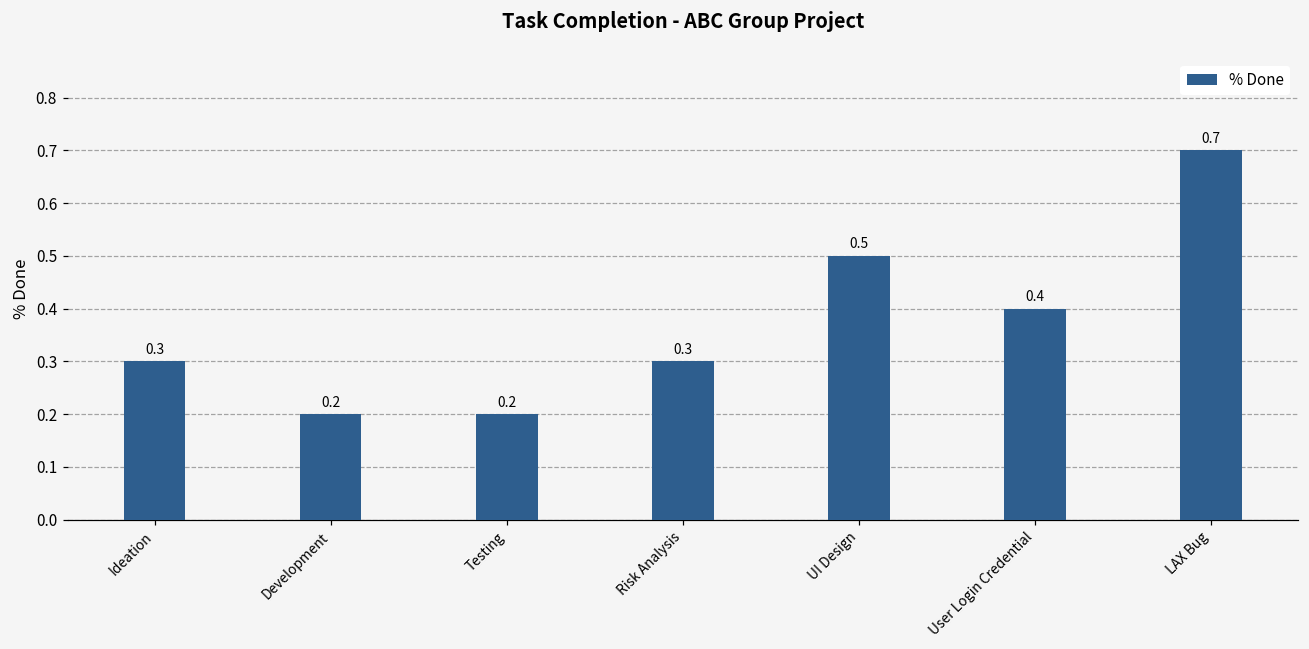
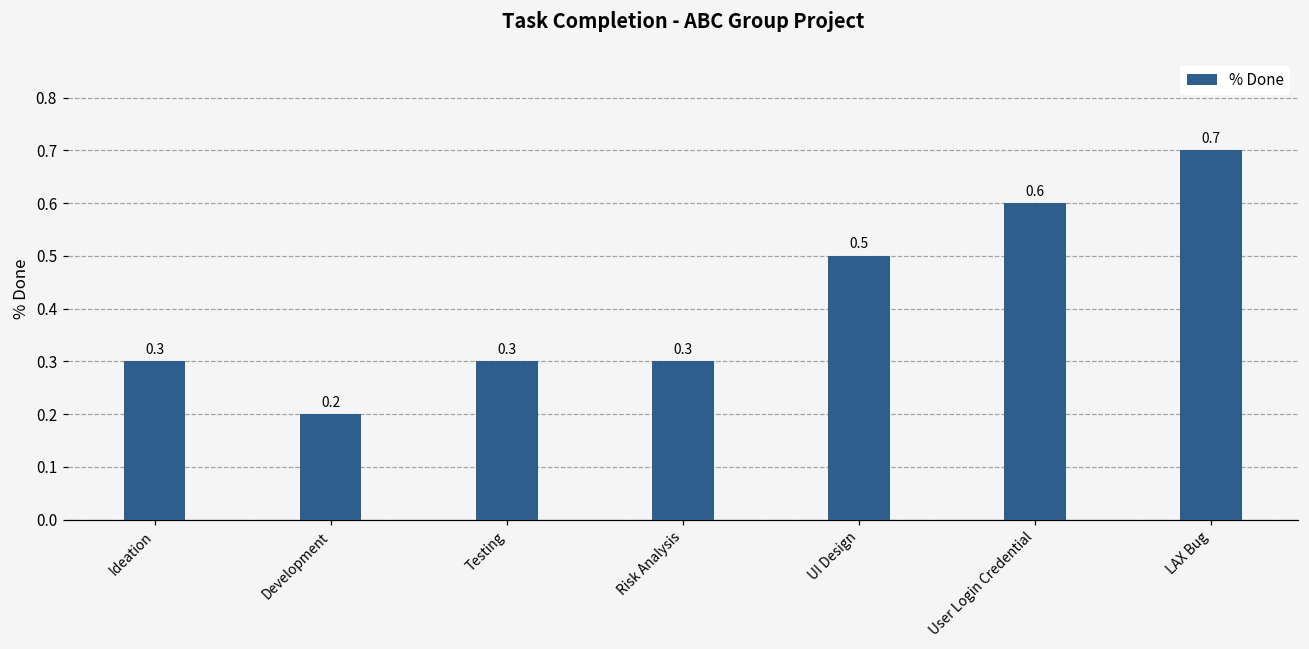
  {
    "Ideation": 0.3,
    "Development": 0.2,
-   "Testing": 0.2,
+   "Testing": 0.3,
    "Risk Analysis": 0.3,
    "UI Design": 0.5,
-   "User Login Credential": 0.4,
+   "User Login Credential": 0.6,
    "LAX Bug": 0.7
  }
